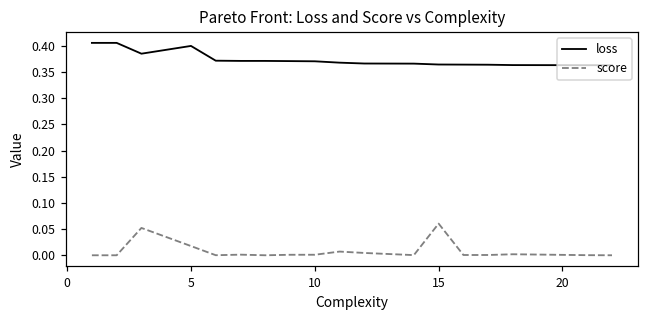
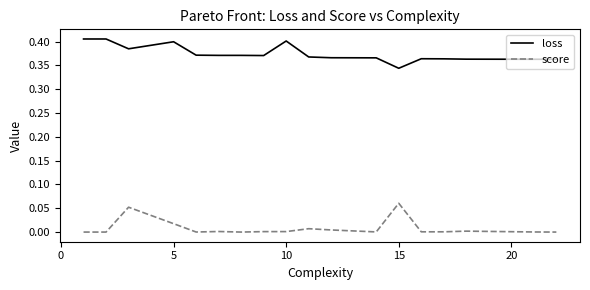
  {
    "loss": {
      "5": 0.40,
-     "10": 0.37,
-     "15": 0.36
+     "10": 0.40,
+     "15": 0.34
    },
    "score": {
      "5": 0.02,
      "10": 0.00,
      "15": 0.06
    }
  }
